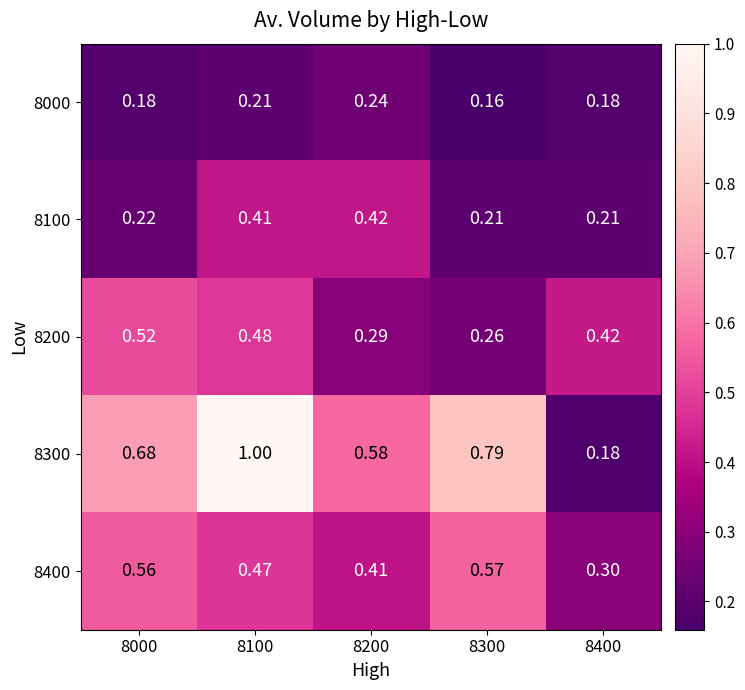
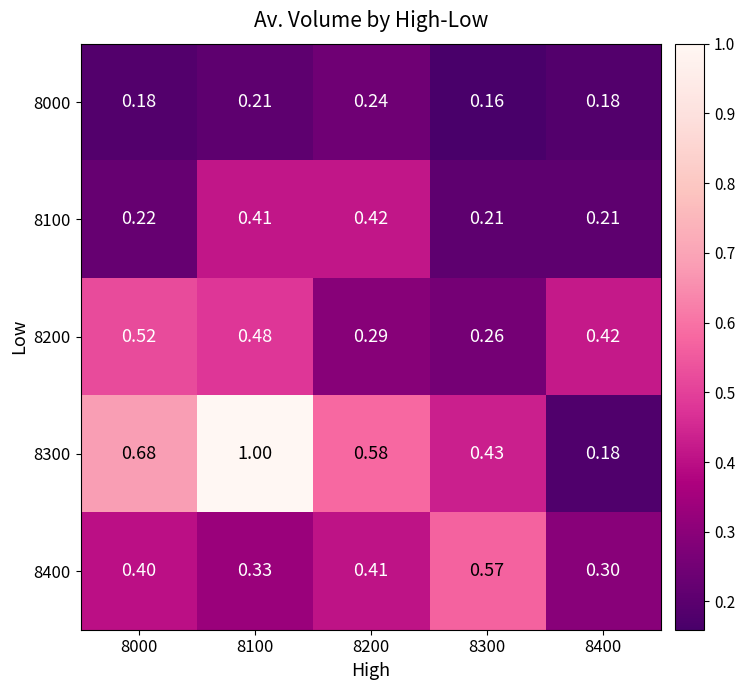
  {
    "8000": {
      "8000": 0.18,
      "8100": 0.21,
      "8200": 0.24,
      "8300": 0.16,
      "8400": 0.18
    },
    "8100": {
      "8000": 0.22,
      "8100": 0.41,
      "8200": 0.42,
      "8300": 0.21,
      "8400": 0.21
    },
    "8200": {
      "8000": 0.52,
      "8100": 0.48,
      "8200": 0.29,
      "8300": 0.26,
      "8400": 0.42
    },
    "8300": {
      "8000": 0.68,
      "8100": 1.00,
      "8200": 0.58,
-     "8300": 0.79,
+     "8300": 0.43,
      "8400": 0.18
    },
    "8400": {
-     "8000": 0.56,
-     "8100": 0.47,
+     "8000": 0.40,
+     "8100": 0.33,
      "8200": 0.41,
      "8300": 0.57,
      "8400": 0.30
    }
  }
